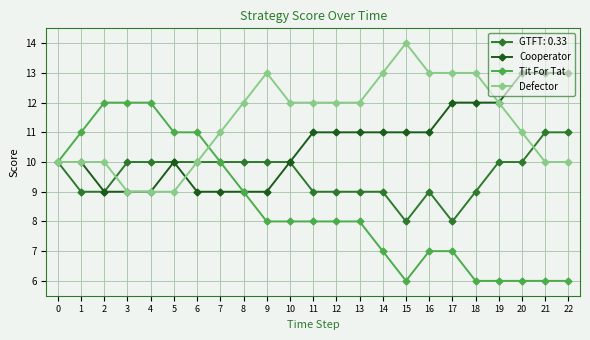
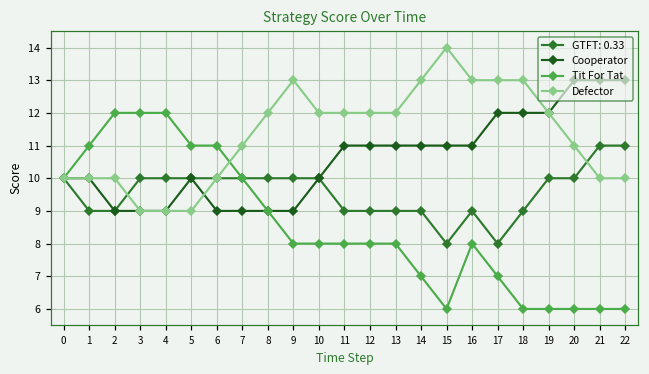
  {
    "Tit For Tat": {
      "1": 11,
      "2": 12,
      "3": 12,
      "4": 12,
      "5": 11,
      "6": 11,
      "9": 8,
      "10": 8,
      "11": 8,
      "12": 8,
      "13": 8,
      "14": 7,
      "15": 6,
-     "16": 7,
+     "16": 8,
      "17": 7,
      "18": 6,
      "19": 6,
      "20": 6,
      "21": 6,
      "22": 6
    },
    "Defector": {
      "2": 10,
      "5": 9,
      "7": 11,
      "8": 12,
      "9": 13,
      "10": 12,
      "11": 12,
      "12": 12,
      "13": 12,
      "14": 13,
      "15": 14,
      "16": 13,
      "17": 13,
      "18": 13,
      "20": 11,
      "21": 10,
      "22": 10
    }
  }
